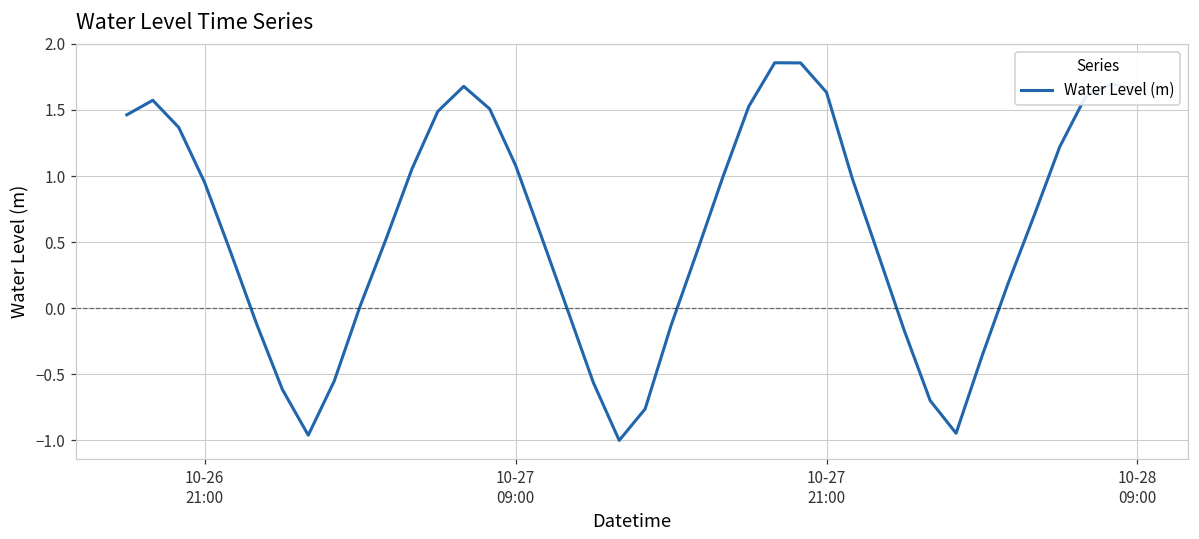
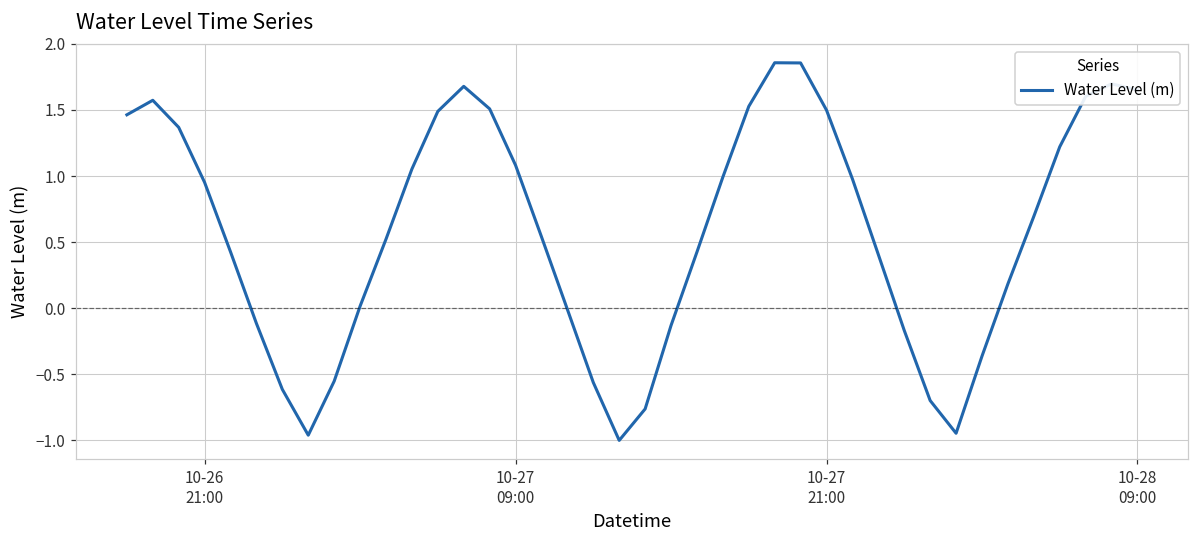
  {
    "10-26 21:00": 0.95,
    "10-27 09:00": 1.08,
-   "10-27 21:00": 1.63
+   "10-27 21:00": 1.50
  }
